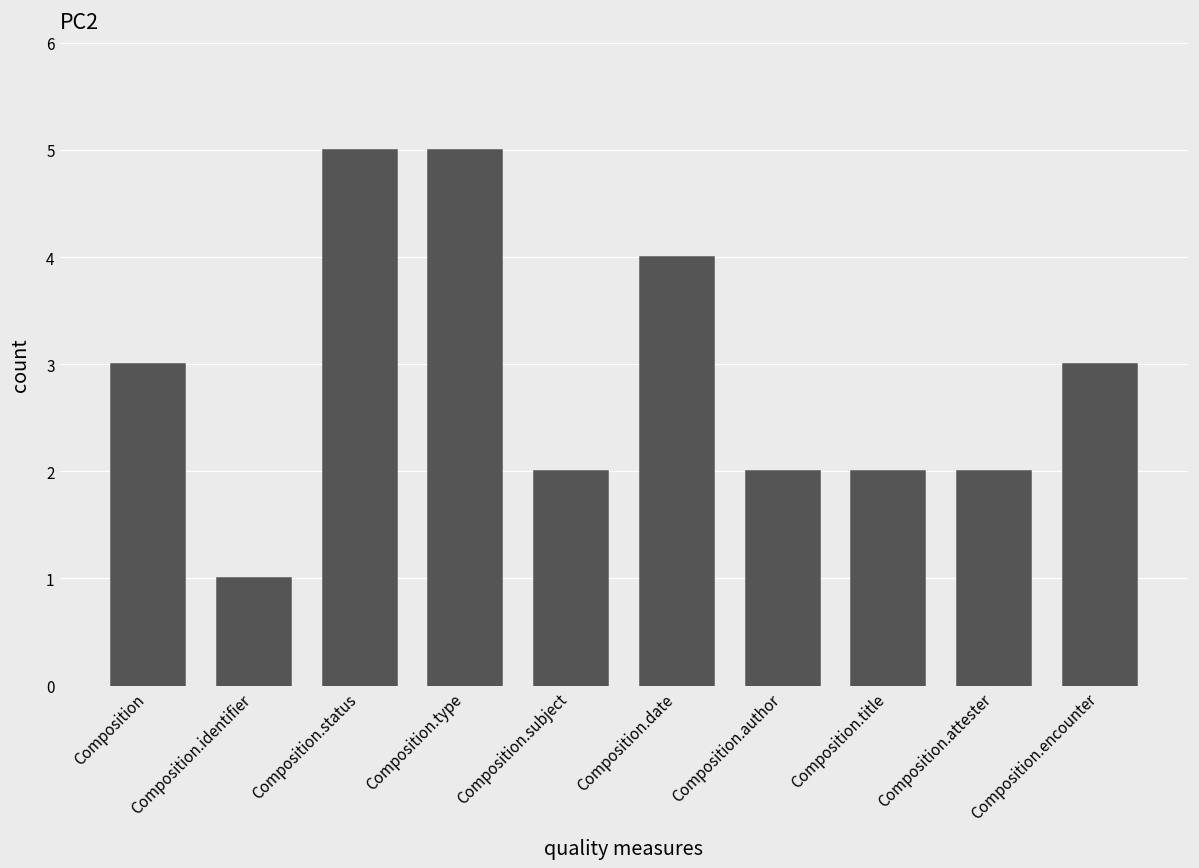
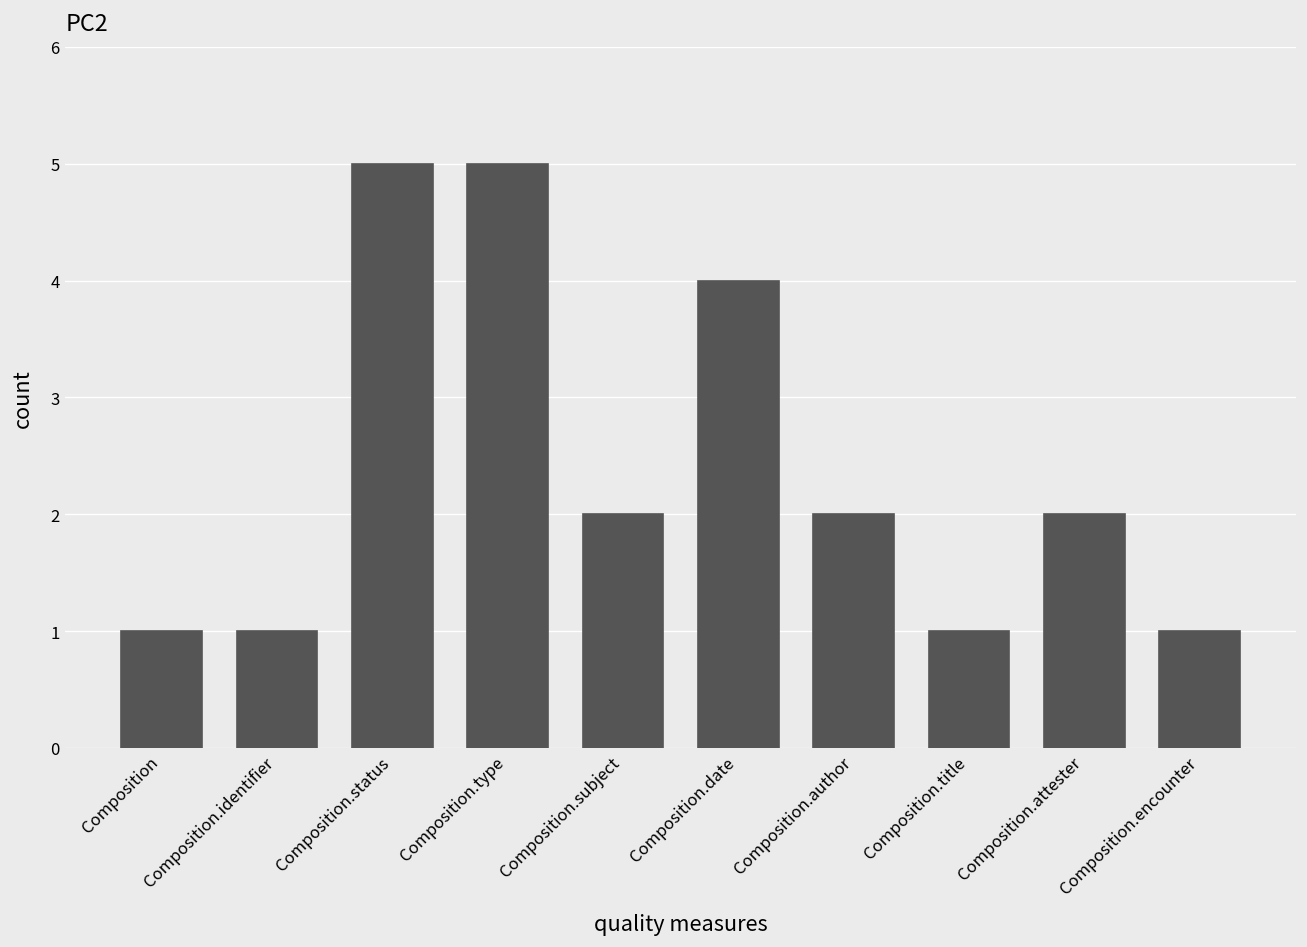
  {
-   "Composition": 3,
+   "Composition": 1,
    "Composition.identifier": 1,
    "Composition.status": 5,
    "Composition.type": 5,
    "Composition.subject": 2,
    "Composition.date": 4,
    "Composition.author": 2,
-   "Composition.title": 2,
+   "Composition.title": 1,
    "Composition.attester": 2,
-   "Composition.encounter": 3
+   "Composition.encounter": 1
  }
